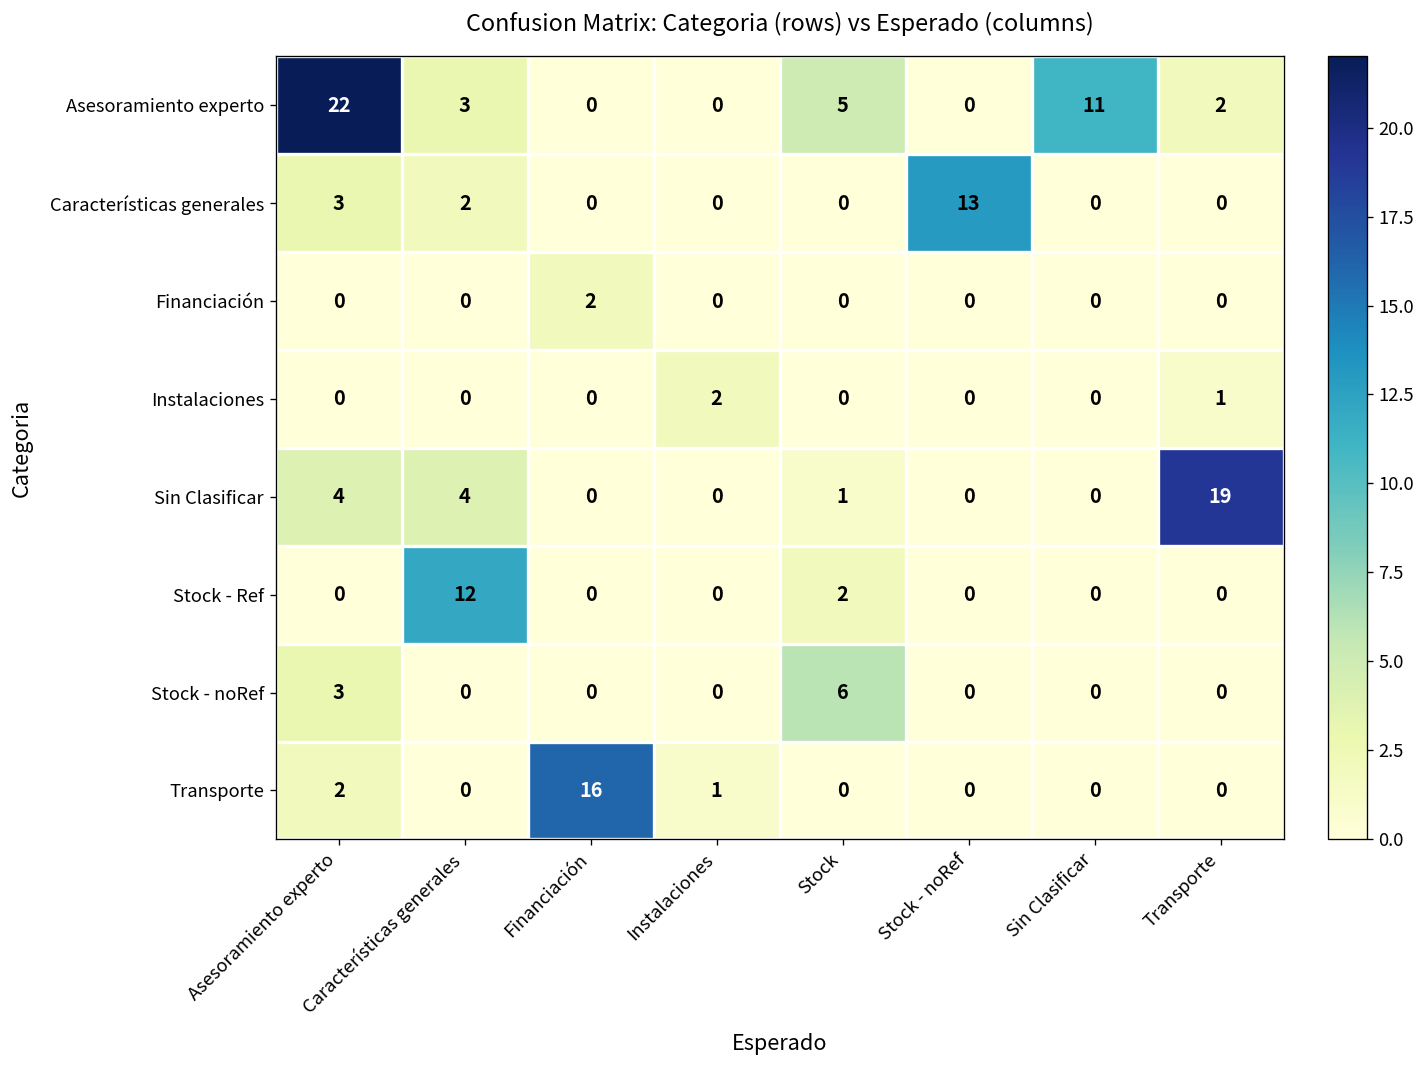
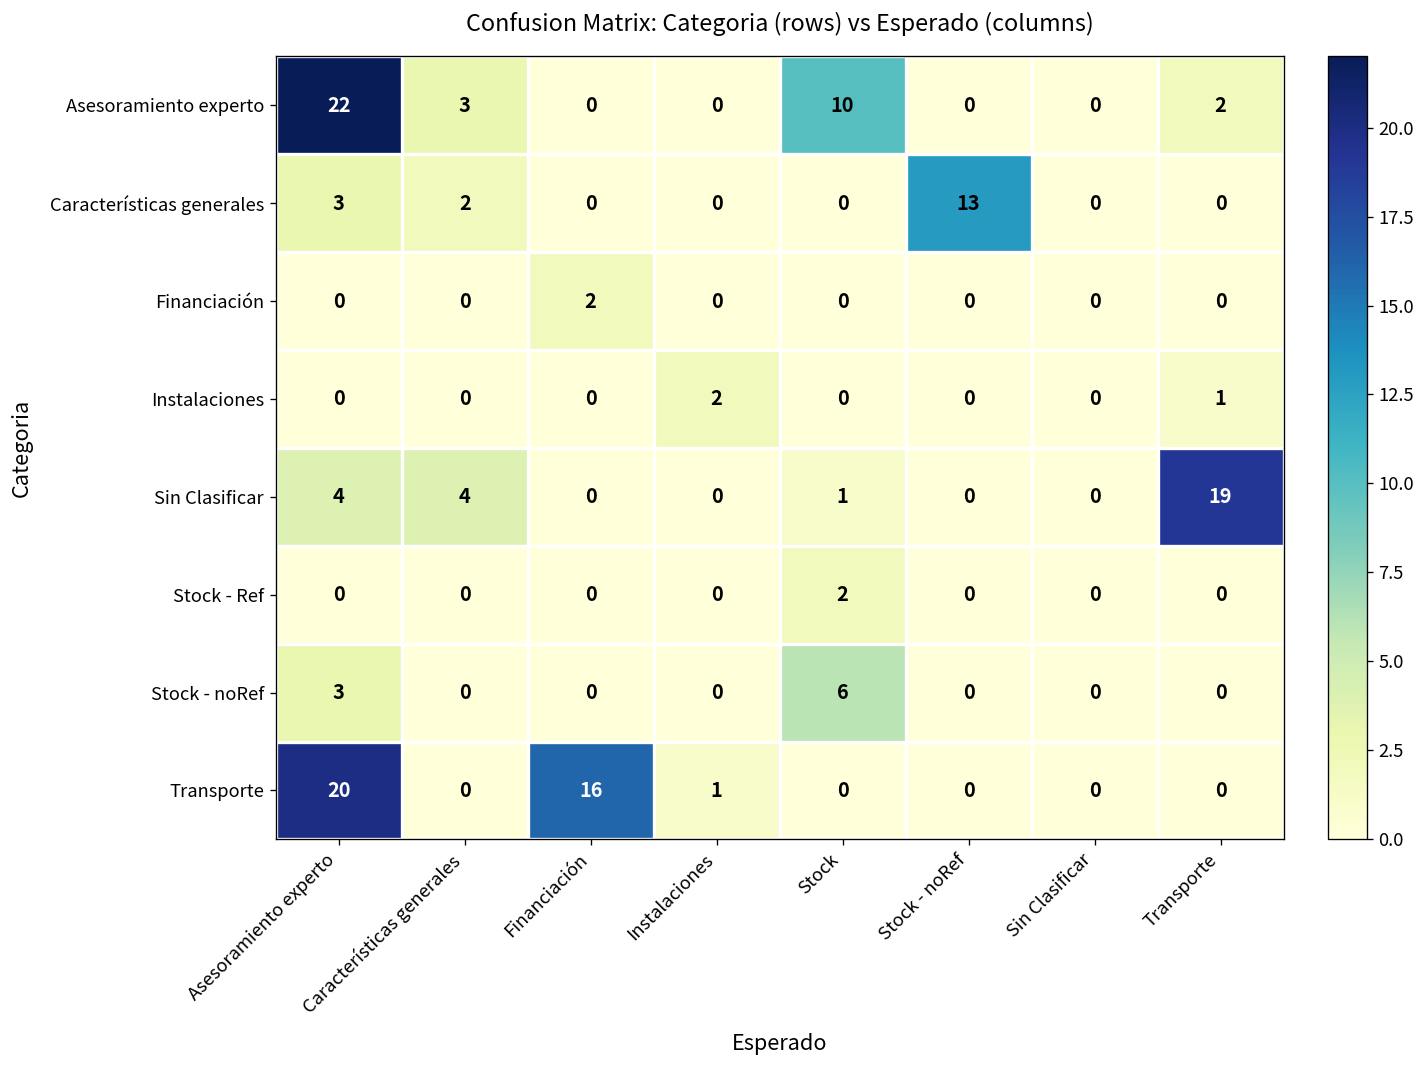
  {
    "Asesoramiento experto": {
      "Asesoramiento experto": 22,
      "Características generales": 3,
      "Financiación": 0,
      "Instalaciones": 0,
-     "Stock": 5,
+     "Stock": 10,
      "Stock - noRef": 0,
-     "Sin Clasificar": 11,
+     "Sin Clasificar": 0,
      "Transporte": 2
    },
    "Características generales": {
      "Asesoramiento experto": 3,
      "Características generales": 2,
      "Financiación": 0,
      "Instalaciones": 0,
      "Stock": 0,
      "Stock - noRef": 13,
      "Sin Clasificar": 0,
      "Transporte": 0
    },
    "Financiación": {
      "Asesoramiento experto": 0,
      "Características generales": 0,
      "Financiación": 2,
      "Instalaciones": 0,
      "Stock": 0,
      "Stock - noRef": 0,
      "Sin Clasificar": 0,
      "Transporte": 0
    },
    "Instalaciones": {
      "Asesoramiento experto": 0,
      "Características generales": 0,
      "Financiación": 0,
      "Instalaciones": 2,
      "Stock": 0,
      "Stock - noRef": 0,
      "Sin Clasificar": 0,
      "Transporte": 1
    },
    "Sin Clasificar": {
      "Asesoramiento experto": 4,
      "Características generales": 4,
      "Financiación": 0,
      "Instalaciones": 0,
      "Stock": 1,
      "Stock - noRef": 0,
      "Sin Clasificar": 0,
      "Transporte": 19
    },
    "Stock - Ref": {
      "Asesoramiento experto": 0,
-     "Características generales": 12,
+     "Características generales": 0,
      "Financiación": 0,
      "Instalaciones": 0,
      "Stock": 2,
      "Stock - noRef": 0,
      "Sin Clasificar": 0,
      "Transporte": 0
    },
    "Stock - noRef": {
      "Asesoramiento experto": 3,
      "Características generales": 0,
      "Financiación": 0,
      "Instalaciones": 0,
      "Stock": 6,
      "Stock - noRef": 0,
      "Sin Clasificar": 0,
      "Transporte": 0
    },
    "Transporte": {
-     "Asesoramiento experto": 2,
+     "Asesoramiento experto": 20,
      "Características generales": 0,
      "Financiación": 16,
      "Instalaciones": 1,
      "Stock": 0,
      "Stock - noRef": 0,
      "Sin Clasificar": 0,
      "Transporte": 0
    }
  }
